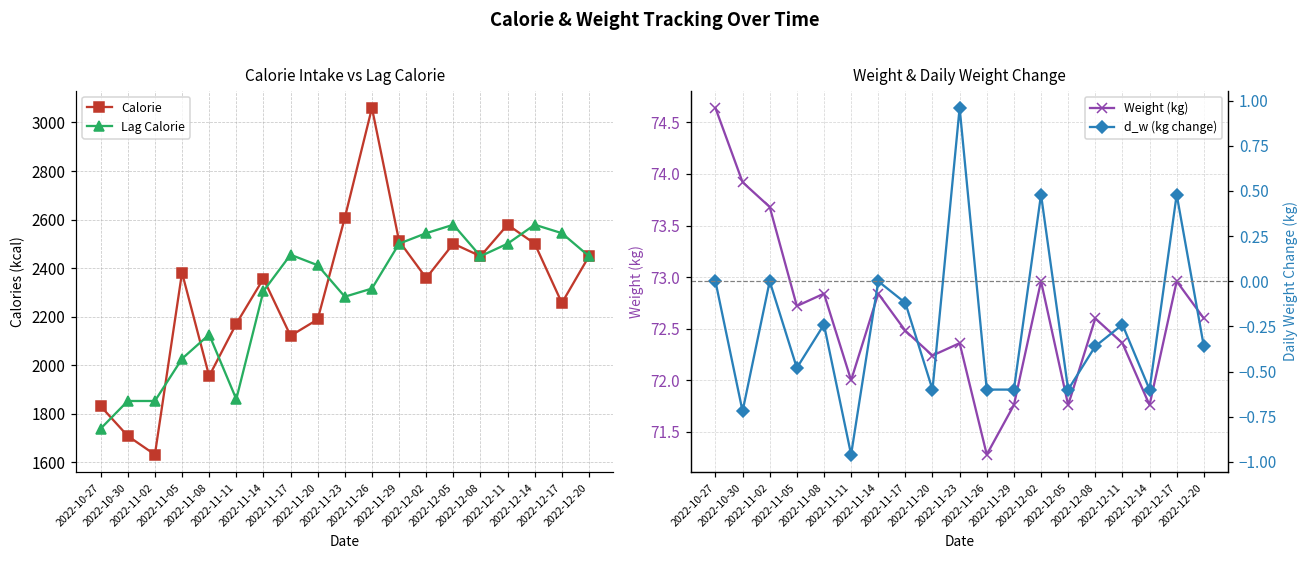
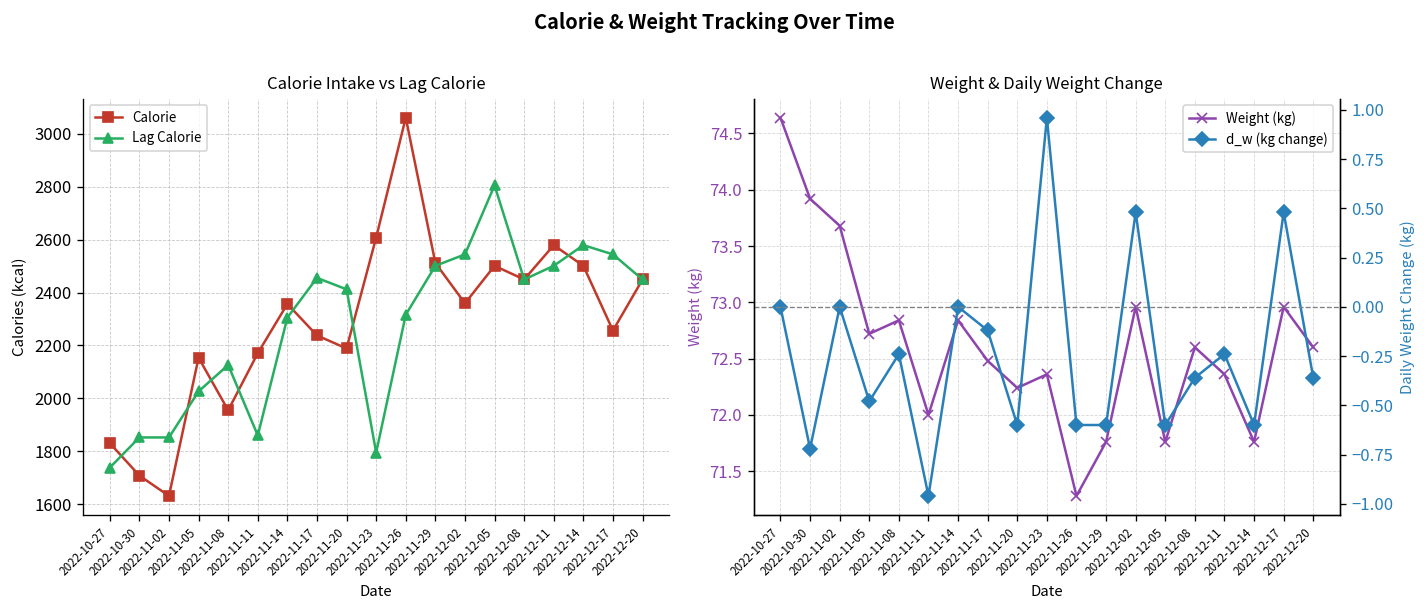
  {
    "Calorie Intake vs Lag Calorie": {
      "Calorie": {
        "2022-10-27": 1830,
        "2022-10-30": 1710,
        "2022-11-02": 1630,
-       "2022-11-05": 2380,
+       "2022-11-05": 2150,
        "2022-11-08": 1960,
        "2022-11-11": 2170,
        "2022-11-14": 2360,
-       "2022-11-17": 2120,
+       "2022-11-17": 2240,
        "2022-11-20": 2190,
        "2022-11-23": 2610,
        "2022-11-26": 3060,
        "2022-12-02": 2360,
        "2022-12-05": 2500,
        "2022-12-11": 2580,
        "2022-12-14": 2500,
        "2022-12-17": 2260
      },
      "Lag Calorie": {
        "2022-10-27": 1740,
        "2022-10-30": 1850,
        "2022-11-02": 1850,
        "2022-11-05": 2030,
        "2022-11-08": 2130,
        "2022-11-11": 1860,
        "2022-11-14": 2310,
        "2022-11-17": 2460,
        "2022-11-20": 2410,
-       "2022-11-23": 2280,
+       "2022-11-23": 1800,
        "2022-11-26": 2320,
        "2022-12-02": 2540,
-       "2022-12-05": 2580,
+       "2022-12-05": 2800,
        "2022-12-11": 2500,
        "2022-12-14": 2580,
        "2022-12-17": 2540
      }
    }
  }
